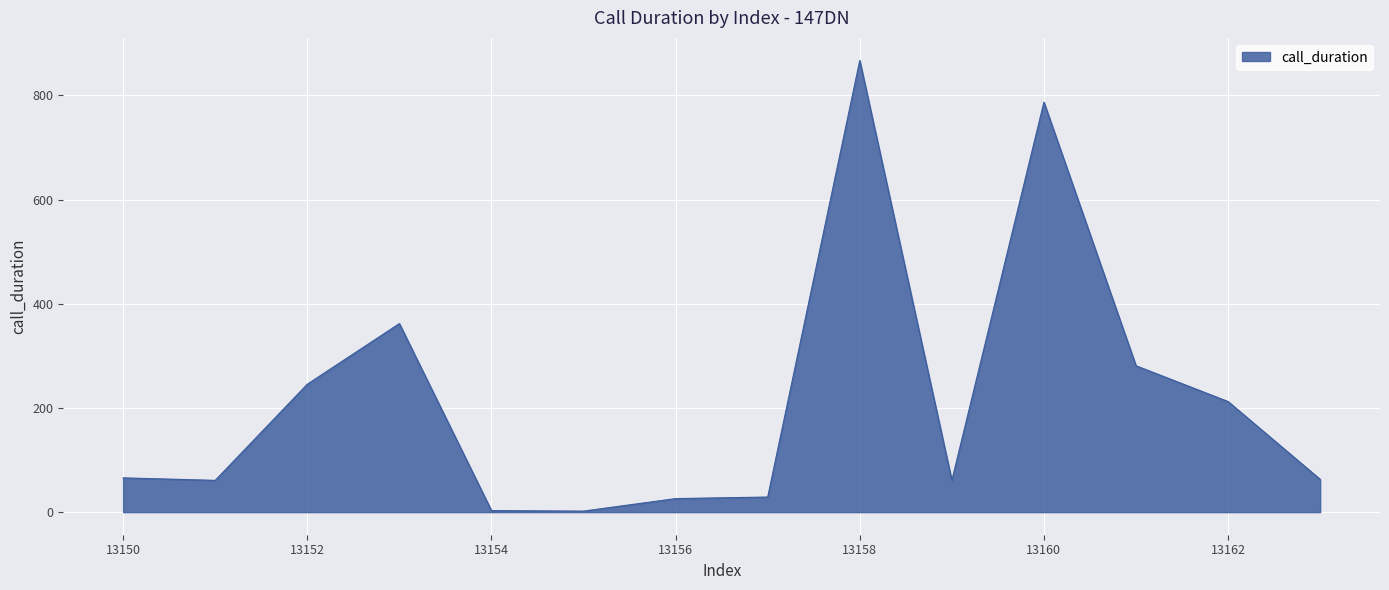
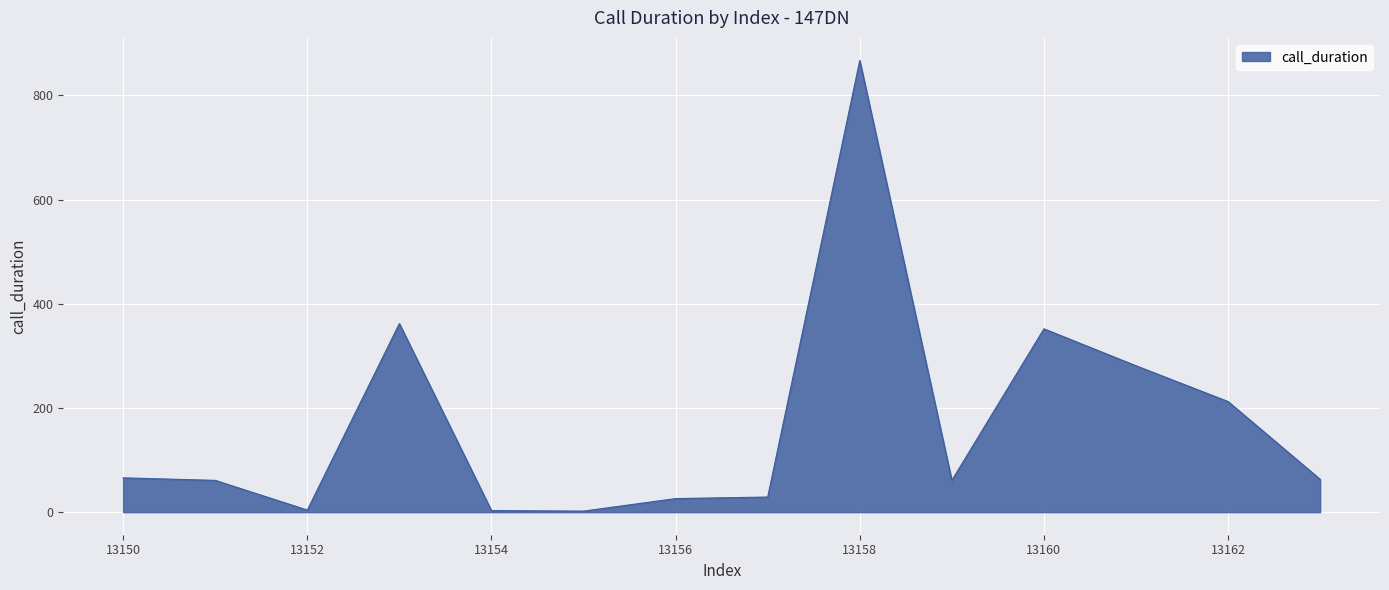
  {
    "13150": 70,
-   "13152": 250,
+   "13152": 0,
    "13154": 0,
    "13156": 30,
    "13158": 870,
-   "13160": 790,
+   "13160": 350,
    "13162": 210
  }
